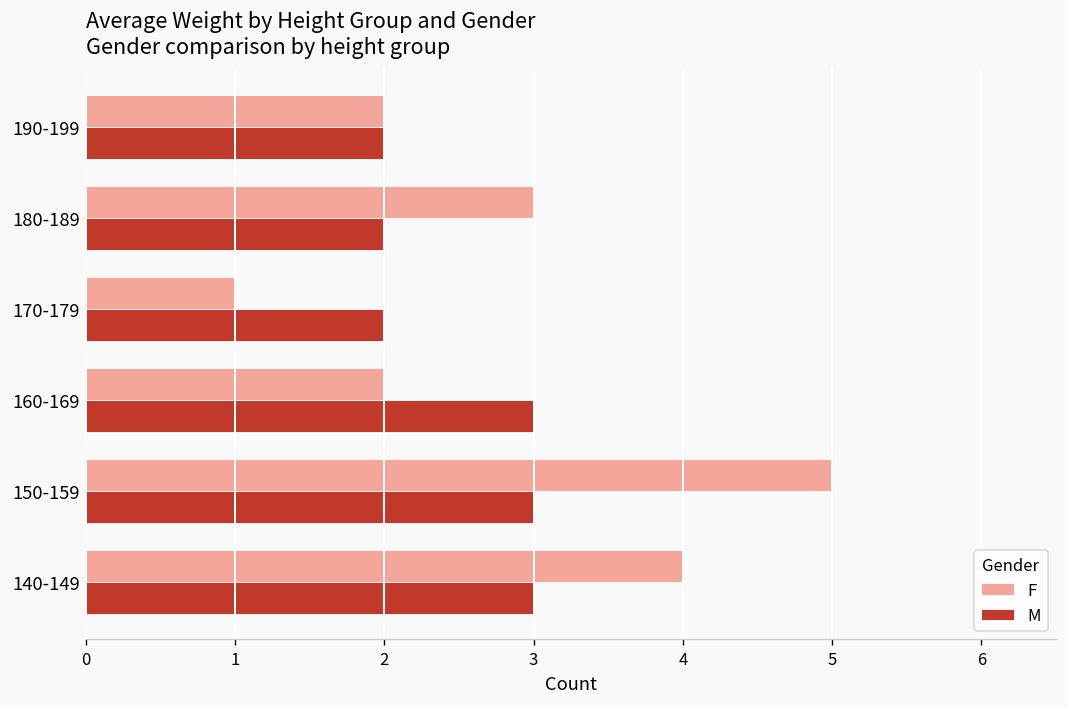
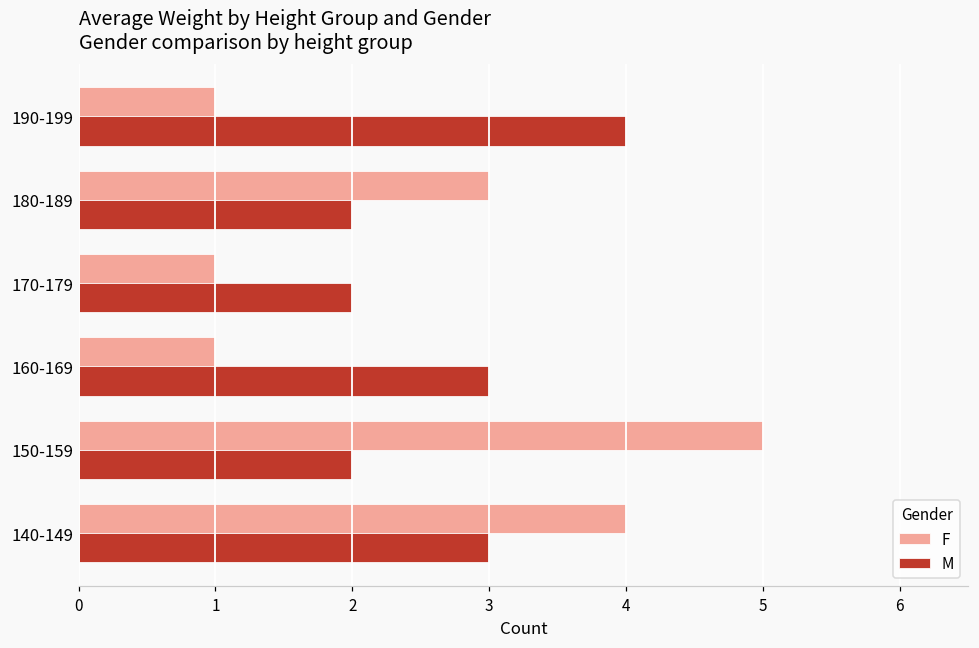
  {
    "F": {
-     "190-199": 2,
+     "190-199": 1,
      "180-189": 3,
      "170-179": 1,
-     "160-169": 2,
+     "160-169": 1,
      "150-159": 5,
      "140-149": 4
    },
    "M": {
-     "190-199": 2,
+     "190-199": 4,
      "180-189": 2,
      "170-179": 2,
      "160-169": 3,
-     "150-159": 3,
+     "150-159": 2,
      "140-149": 3
    }
  }
